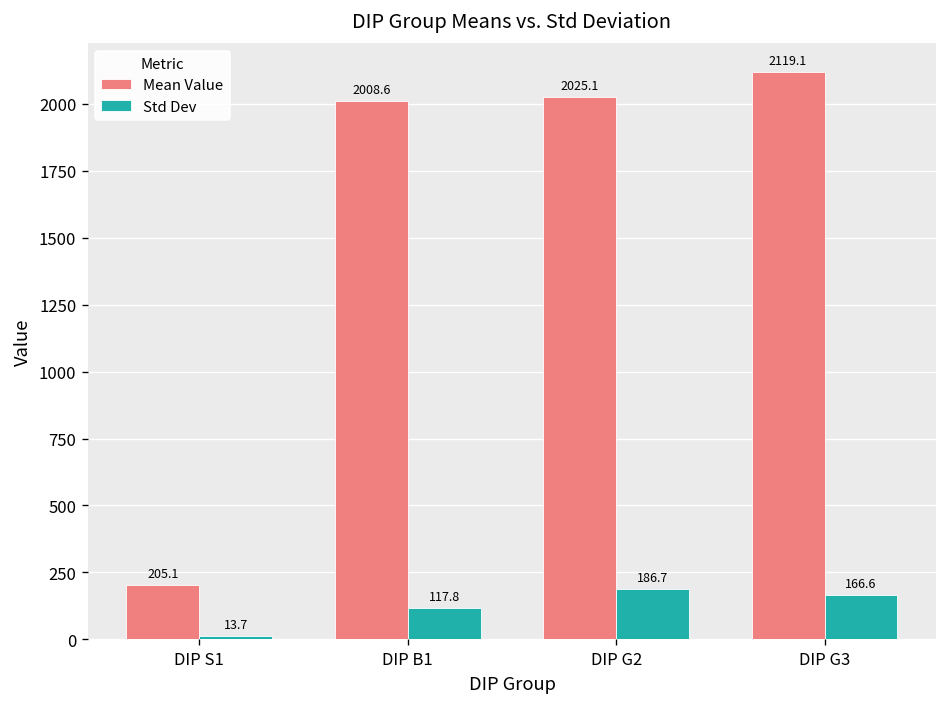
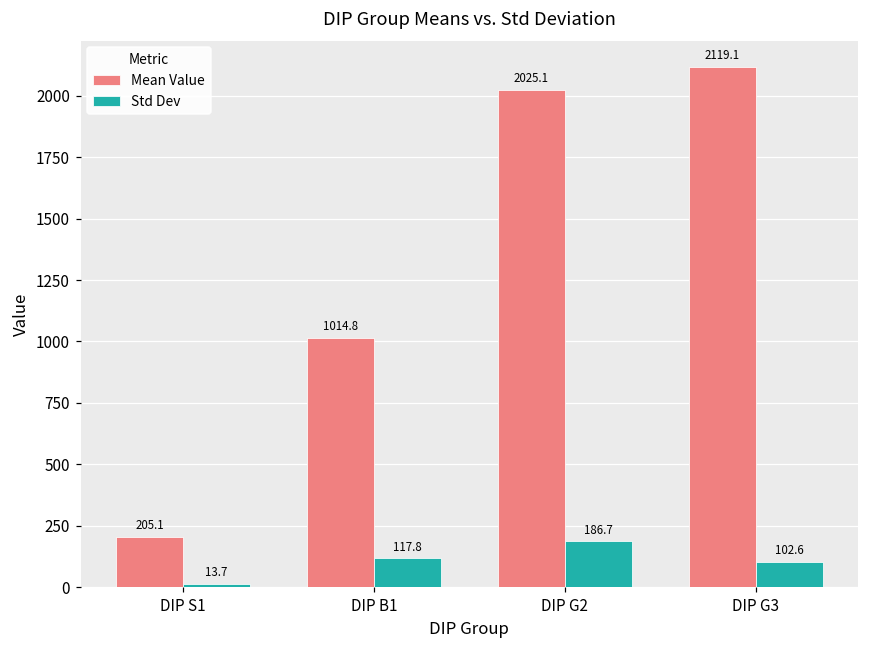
  {
    "Mean Value": {
      "DIP S1": 205.1,
-     "DIP B1": 2008.6,
+     "DIP B1": 1014.8,
      "DIP G2": 2025.1,
      "DIP G3": 2119.1
    },
    "Std Dev": {
      "DIP S1": 13.7,
      "DIP B1": 117.8,
      "DIP G2": 186.7,
-     "DIP G3": 166.6
+     "DIP G3": 102.6
    }
  }
